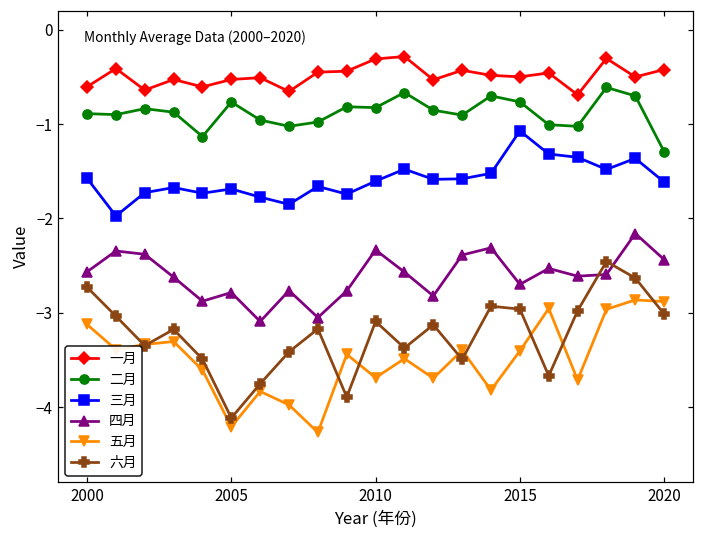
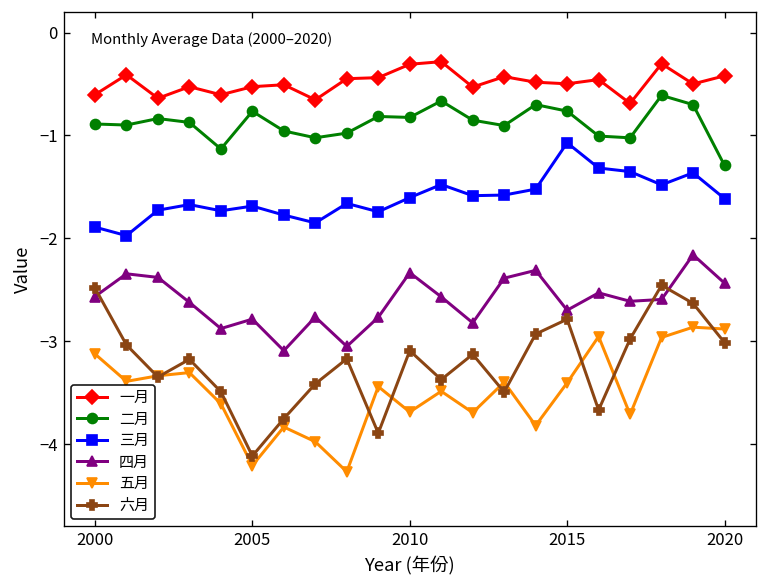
  {
    "一月": {
      "2000": -0.6,
      "2005": -0.5,
      "2010": -0.3,
      "2015": -0.5,
      "2020": -0.4
    },
    "二月": {
      "2000": -0.9,
      "2005": -0.8,
      "2010": -0.8,
      "2015": -0.8,
      "2020": -1.3
    },
    "三月": {
-     "2000": -1.6,
+     "2000": -1.9,
      "2005": -1.7,
      "2010": -1.6,
      "2015": -1.1,
      "2020": -1.6
    },
    "四月": {
      "2000": -2.6,
      "2005": -2.8,
      "2010": -2.3,
      "2015": -2.7,
      "2020": -2.4
    },
    "五月": {
      "2000": -3.1,
      "2005": -4.2,
      "2010": -3.7,
      "2015": -3.4,
      "2020": -2.9
    },
    "六月": {
-     "2000": -2.7,
+     "2000": -2.5,
      "2005": -4.1,
      "2010": -3.1,
-     "2015": -3.0,
+     "2015": -2.8,
      "2020": -3.0
    }
  }
